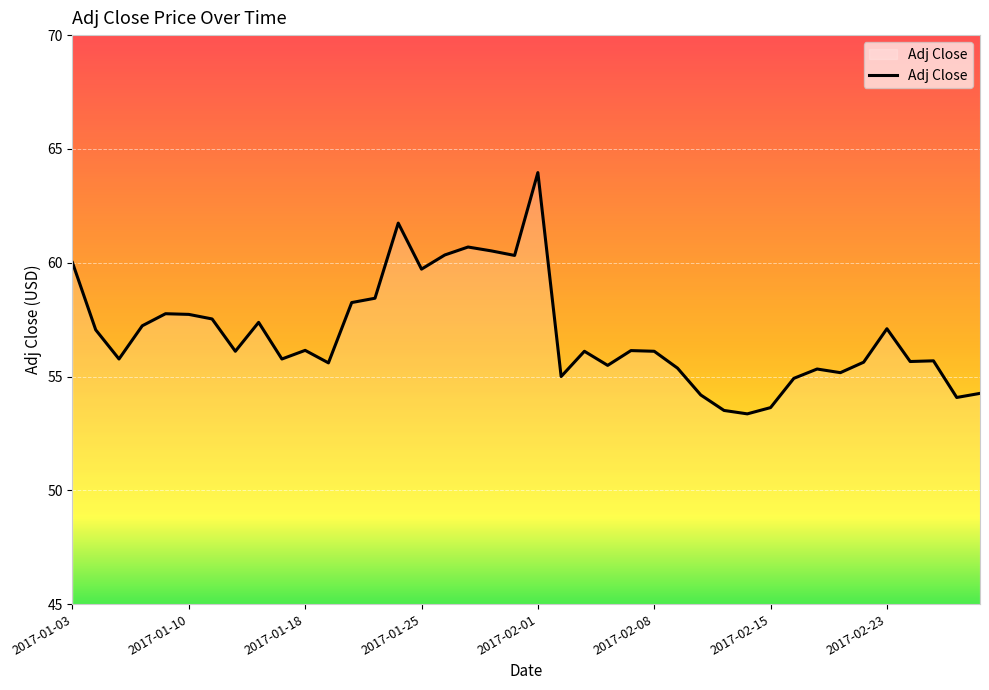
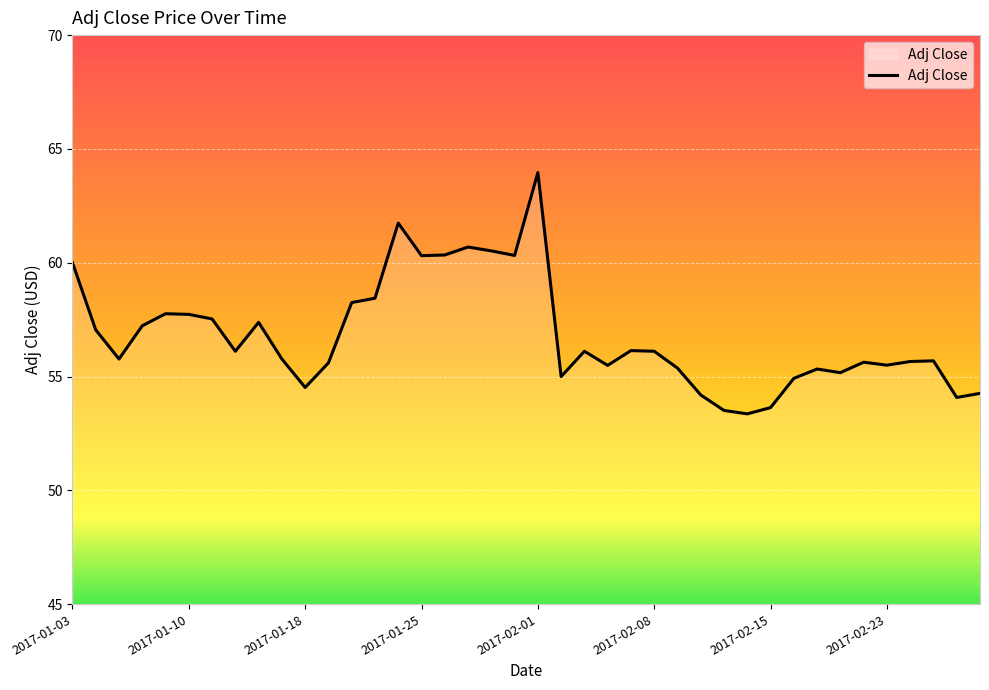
  {
    "2017-01-03": 60.0,
    "2017-01-10": 57.7,
-   "2017-01-18": 56.2,
-   "2017-01-25": 59.7,
+   "2017-01-18": 54.5,
+   "2017-01-25": 60.3,
    "2017-02-01": 64.0,
    "2017-02-08": 56.1,
    "2017-02-15": 53.6,
-   "2017-02-23": 57.1
+   "2017-02-23": 55.5
  }
